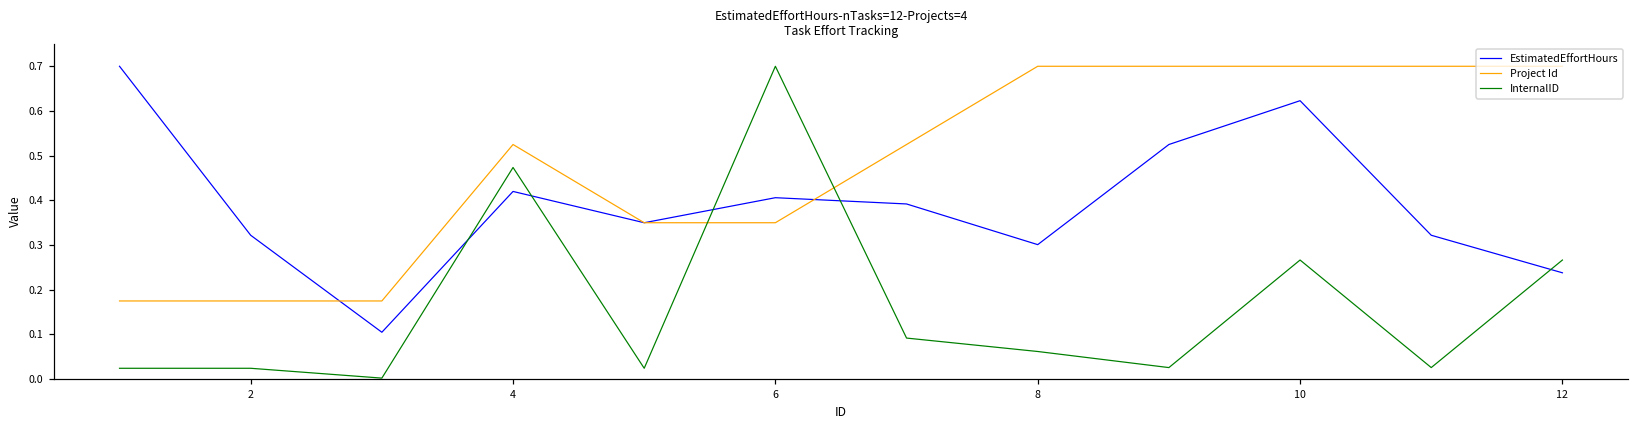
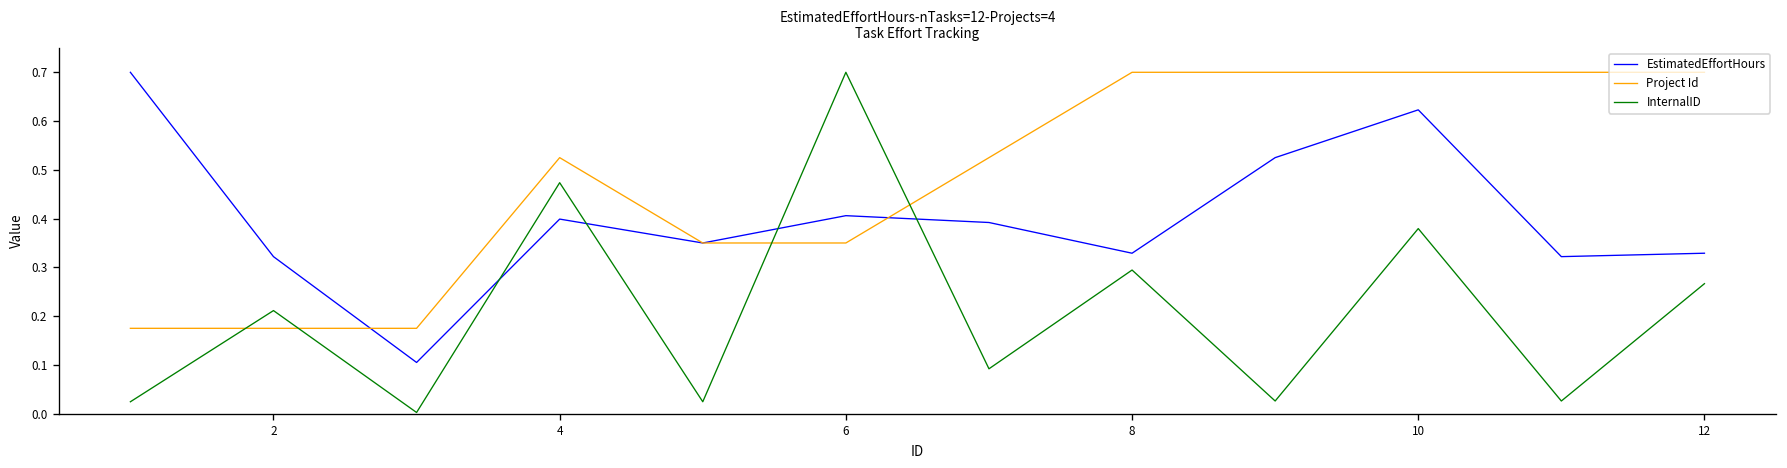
  {
    "EstimatedEffortHours": {
      "2": 0.32,
-     "4": 0.42,
+     "4": 0.40,
      "6": 0.41,
-     "8": 0.30,
+     "8": 0.33,
      "10": 0.62,
-     "12": 0.24
+     "12": 0.33
    },
    "Project Id": {
      "2": 0.18,
      "4": 0.52,
      "6": 0.35,
      "8": 0.70,
      "10": 0.70
    },
    "InternalID": {
-     "2": 0.02,
+     "2": 0.21,
      "4": 0.47,
      "6": 0.70,
-     "8": 0.06,
-     "10": 0.27,
+     "8": 0.29,
+     "10": 0.38,
      "12": 0.27
    }
  }
